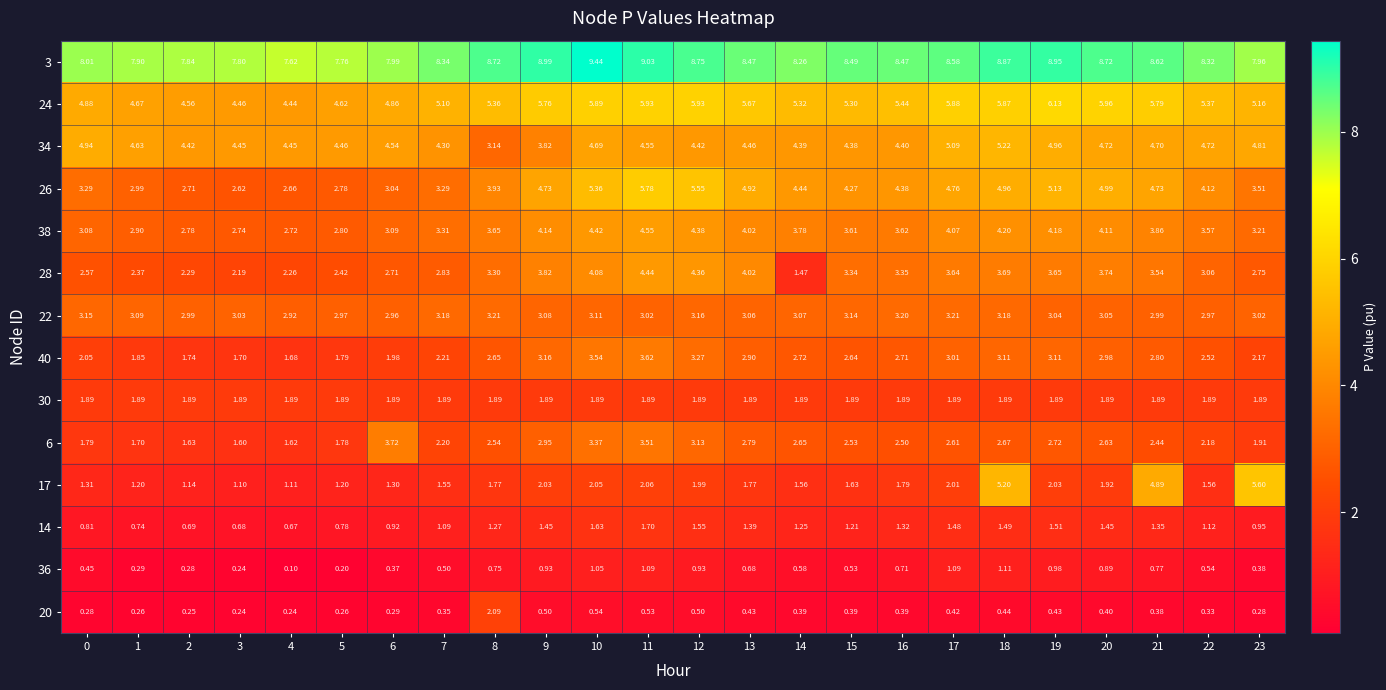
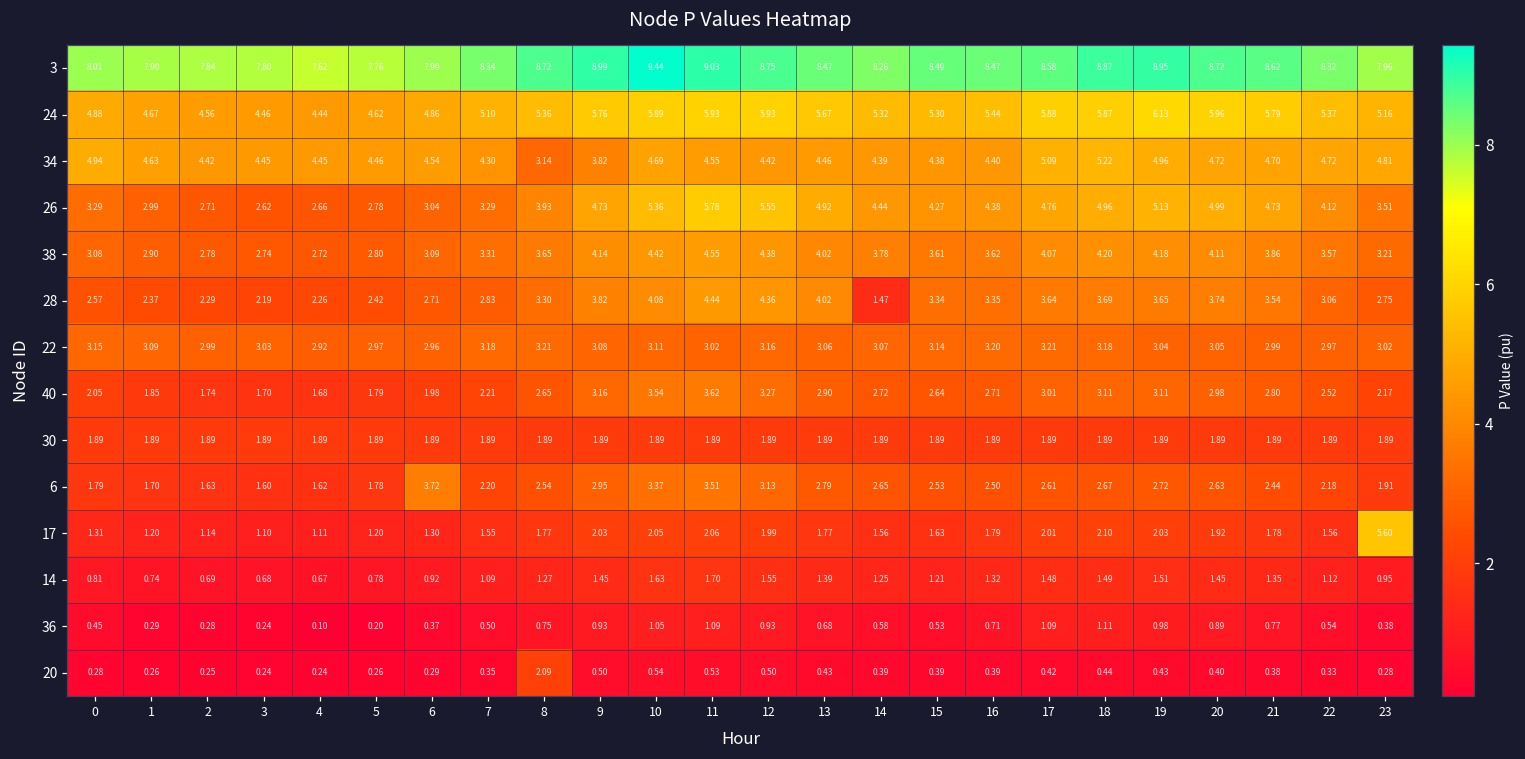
  {
    "17": {
      "0": 1.31,
      "1": 1.20,
      "2": 1.14,
      "3": 1.10,
      "4": 1.11,
      "5": 1.20,
      "6": 1.30,
      "7": 1.55,
      "8": 1.77,
      "9": 2.03,
      "10": 2.05,
      "11": 2.06,
      "12": 1.99,
      "13": 1.77,
      "14": 1.56,
      "15": 1.63,
      "16": 1.79,
      "17": 2.01,
-     "18": 5.20,
+     "18": 2.10,
      "19": 2.03,
      "20": 1.92,
-     "21": 4.89,
+     "21": 1.78,
      "22": 1.56,
      "23": 5.60
    }
  }
